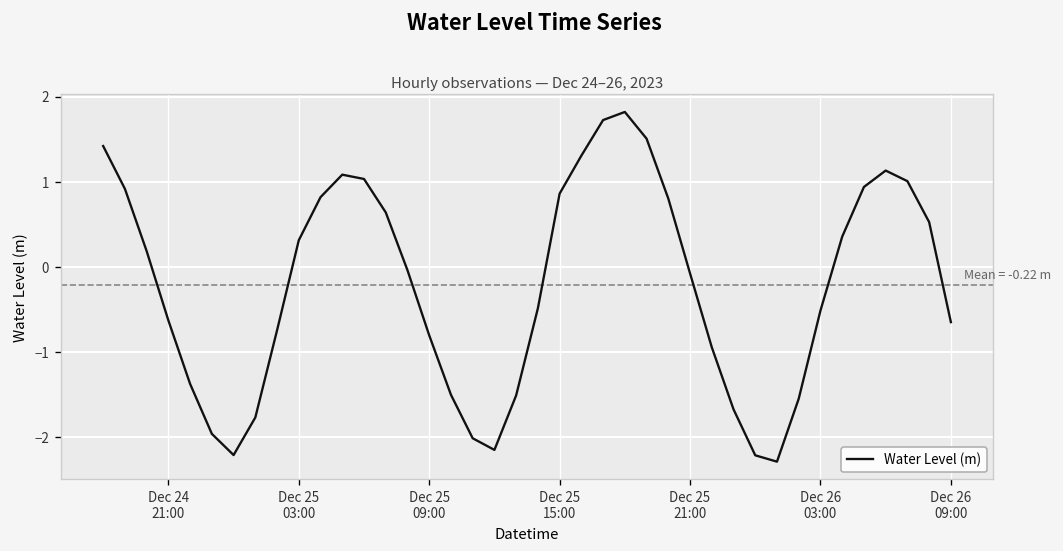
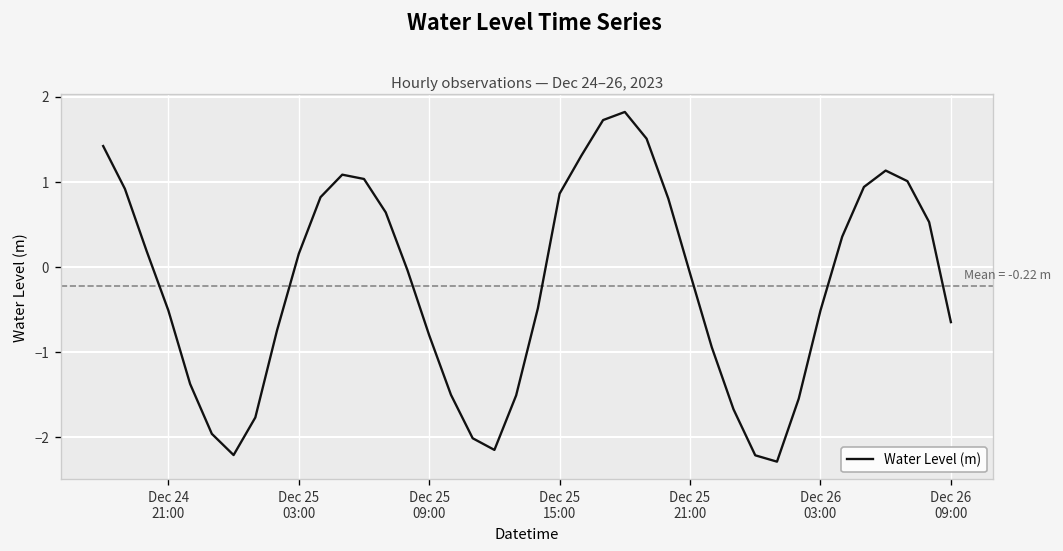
  {
-   "Dec 24 21:00": -0.6,
-   "Dec 25 03:00": 0.3,
+   "Dec 24 21:00": -0.5,
+   "Dec 25 03:00": 0.2,
    "Dec 25 09:00": -0.8,
    "Dec 25 15:00": 0.9,
    "Dec 25 21:00": -0.1,
    "Dec 26 03:00": -0.5,
    "Dec 26 09:00": -0.6
  }
